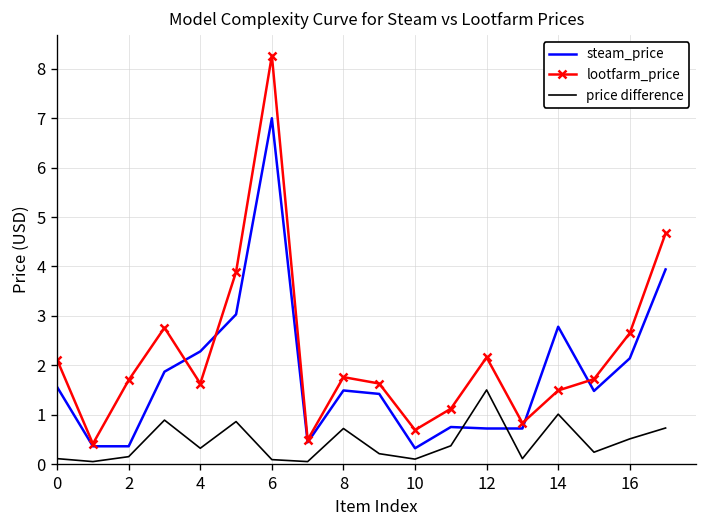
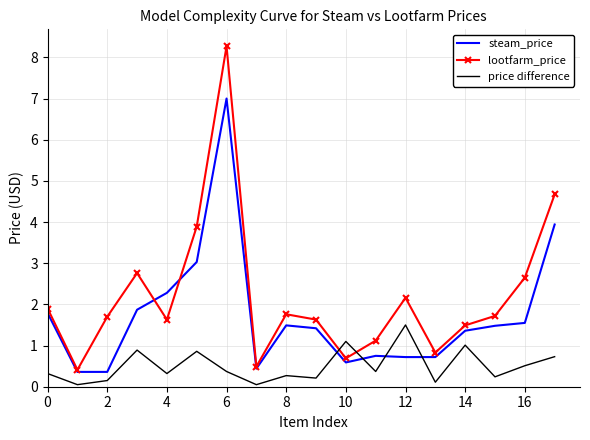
  {
    "steam_price": {
-     "0": 1.6,
+     "0": 1.8,
      "2": 0.4,
      "4": 2.3,
      "6": 7.0,
      "8": 1.5,
-     "10": 0.3,
+     "10": 0.6,
      "12": 0.7,
-     "14": 2.8,
-     "16": 2.1
+     "14": 1.4,
+     "16": 1.6
    },
    "lootfarm_price": {
-     "0": 2.1,
+     "0": 1.9,
      "2": 1.7,
      "4": 1.6,
      "6": 8.3,
      "8": 1.8,
      "10": 0.7,
      "12": 2.2,
      "14": 1.5,
      "16": 2.7
    },
    "price difference": {
-     "0": 0.1,
+     "0": 0.3,
      "2": 0.2,
      "4": 0.3,
-     "6": 0.1,
-     "8": 0.7,
-     "10": 0.1,
+     "6": 0.4,
+     "8": 0.3,
+     "10": 1.1,
      "12": 1.5,
      "14": 1.0,
      "16": 0.5
    }
  }
